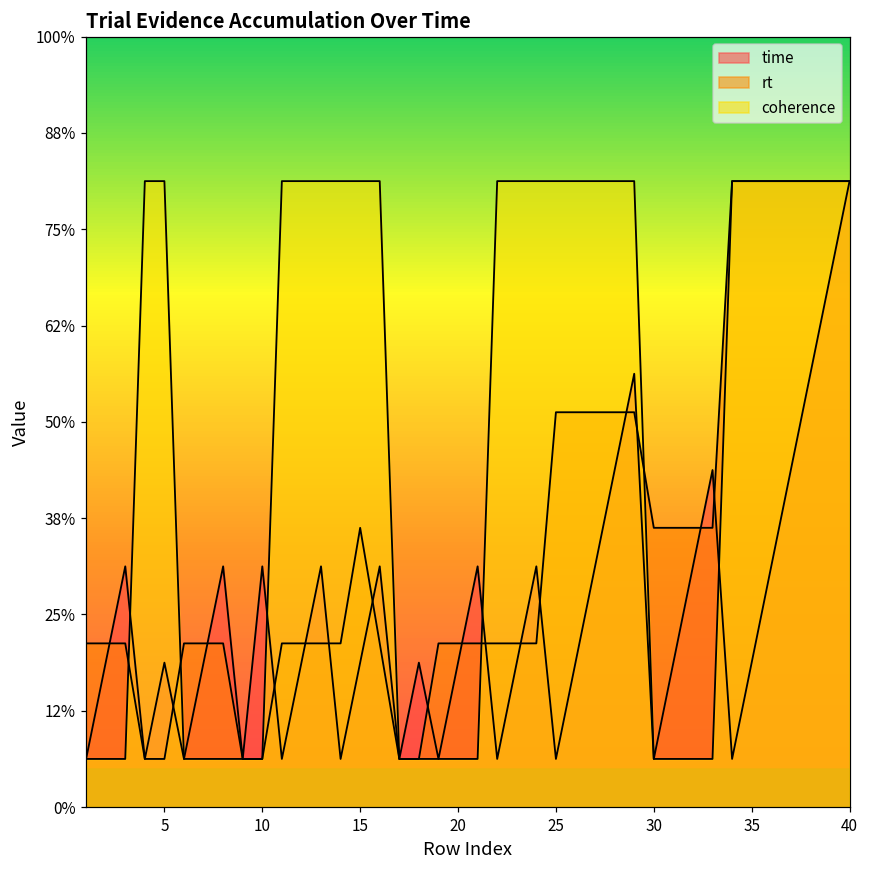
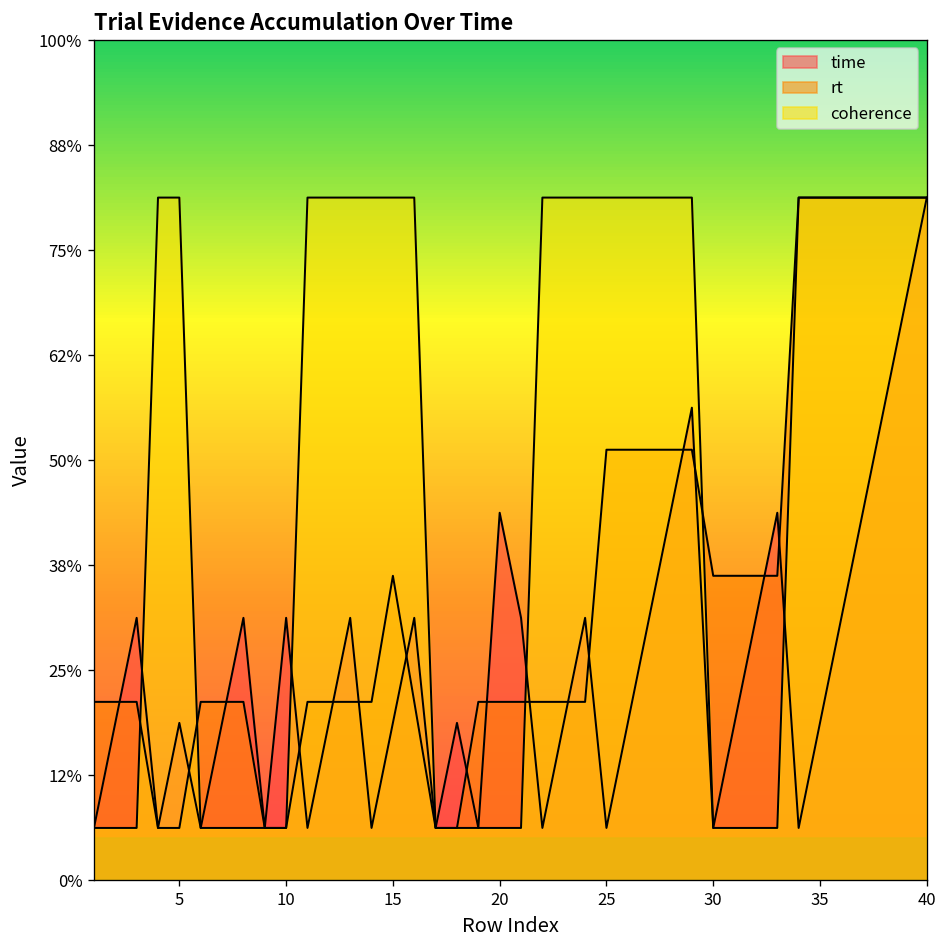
  {
    "time": {
      "5": "19%",
      "10": "31%",
      "15": "19%",
-     "20": "19%",
+     "20": "44%",
      "25": "6%",
      "35": "19%"
    },
    "rt": {
      "5": "6%",
      "15": "36%",
      "20": "21%",
      "25": "51%",
      "30": "36%"
    },
    "coherence": {
      "5": "81%",
      "15": "81%",
      "20": "6%",
      "25": "81%"
    }
  }
